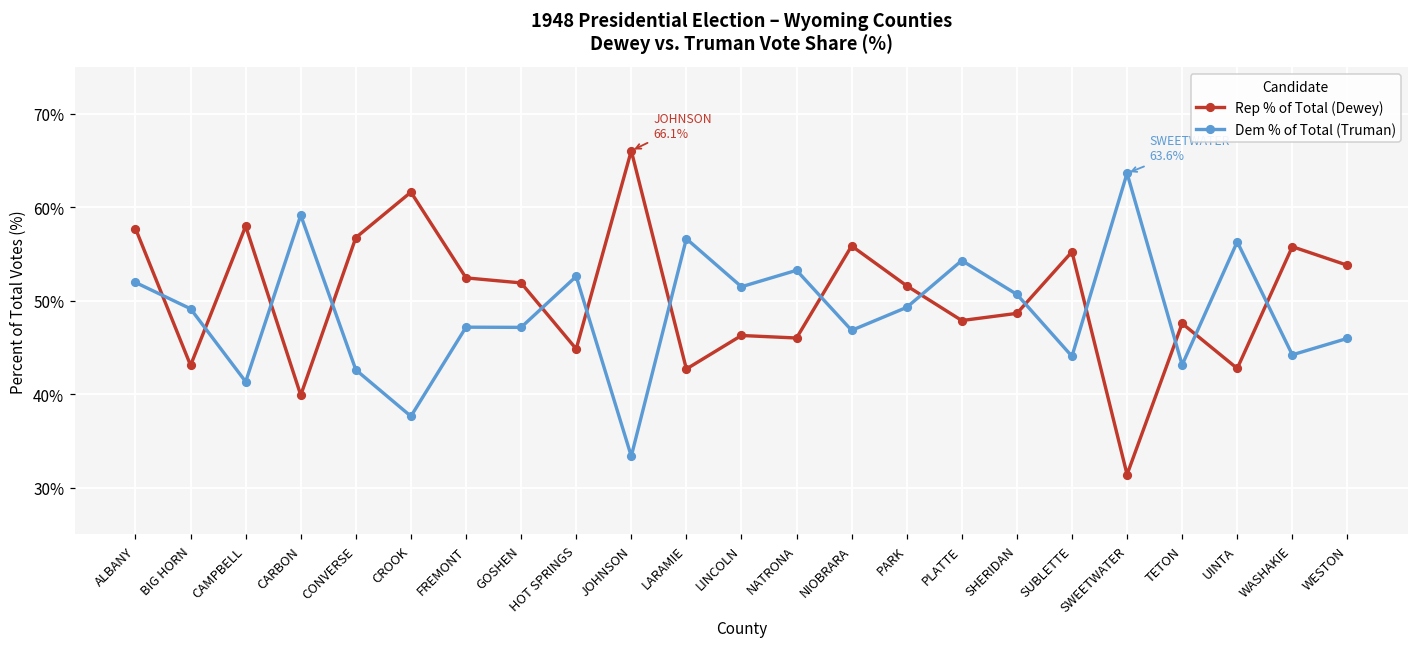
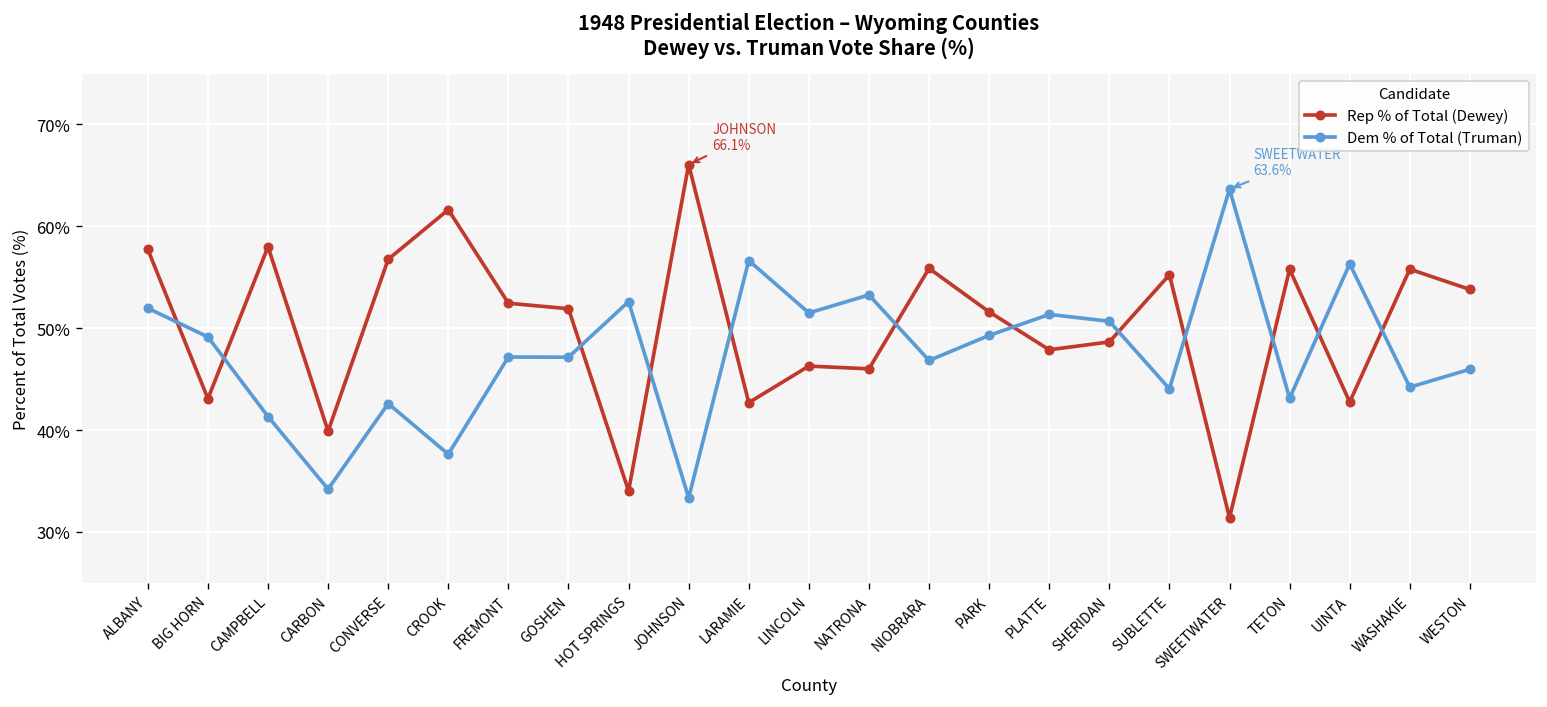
  {
    "Rep % of Total (Dewey)": {
      "ALBANY": "58%",
      "BIG HORN": "43%",
      "CAMPBELL": "58%",
      "CARBON": "40%",
      "CONVERSE": "57%",
      "CROOK": "62%",
      "FREMONT": "52%",
      "GOSHEN": "52%",
-     "HOT SPRINGS": "45%",
+     "HOT SPRINGS": "34%",
      "LARAMIE": "43%",
      "LINCOLN": "46%",
      "NATRONA": "46%",
      "NIOBRARA": "56%",
      "PARK": "52%",
      "PLATTE": "48%",
      "SHERIDAN": "49%",
      "SUBLETTE": "55%",
      "SWEETWATER": "31%",
-     "TETON": "48%",
+     "TETON": "56%",
      "UINTA": "43%",
      "WASHAKIE": "56%",
      "WESTON": "54%"
    },
    "Dem % of Total (Truman)": {
      "ALBANY": "52%",
      "BIG HORN": "49%",
      "CAMPBELL": "41%",
-     "CARBON": "59%",
+     "CARBON": "34%",
      "CONVERSE": "43%",
      "CROOK": "38%",
      "FREMONT": "47%",
      "GOSHEN": "47%",
      "HOT SPRINGS": "53%",
      "JOHNSON": "33%",
      "LARAMIE": "57%",
      "LINCOLN": "52%",
      "NATRONA": "53%",
      "NIOBRARA": "47%",
      "PARK": "49%",
-     "PLATTE": "54%",
+     "PLATTE": "51%",
      "SHERIDAN": "51%",
      "SUBLETTE": "44%",
      "TETON": "43%",
      "UINTA": "56%",
      "WASHAKIE": "44%",
      "WESTON": "46%"
    }
  }
